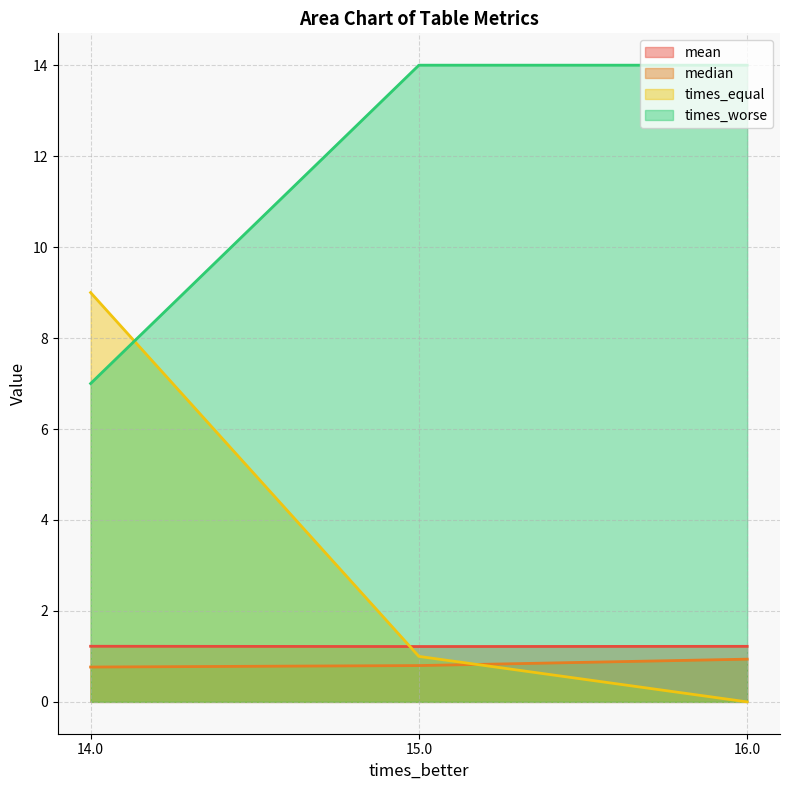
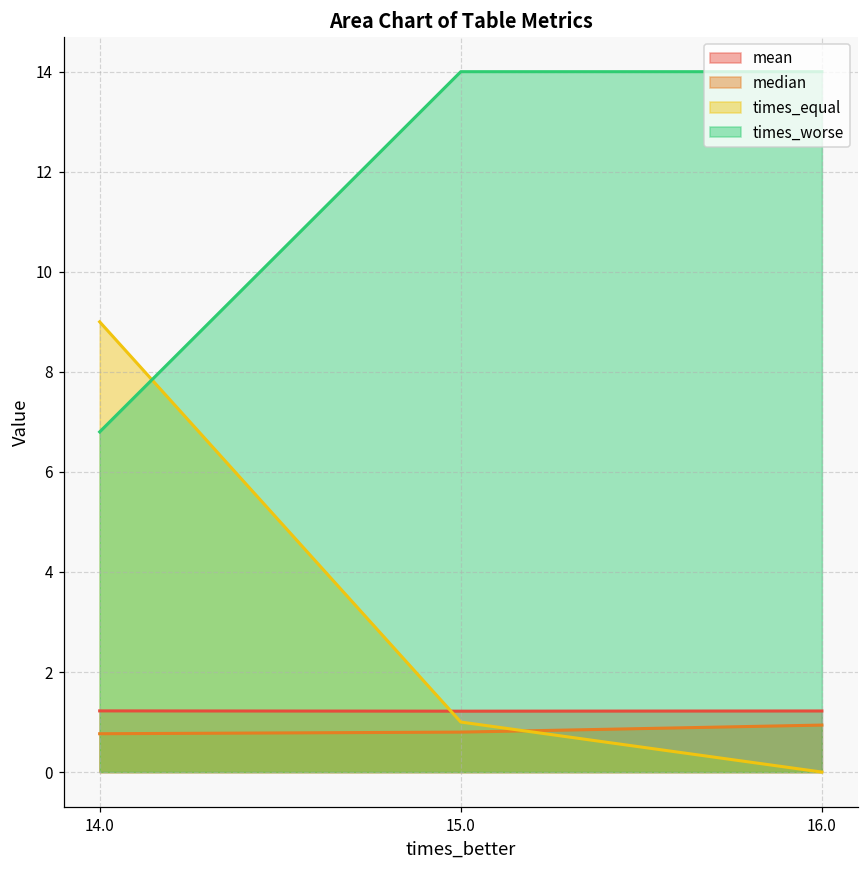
  {
    "times_worse": {
-     "14.0": 7.0,
+     "14.0": 6.8,
      "15.0": 14.0
    }
  }
